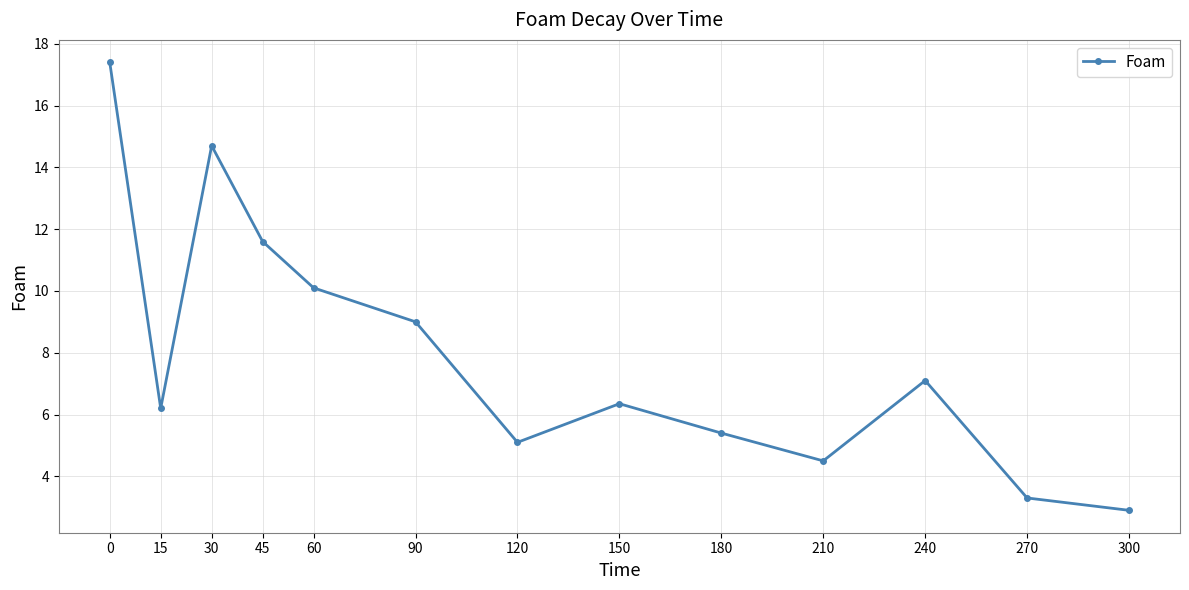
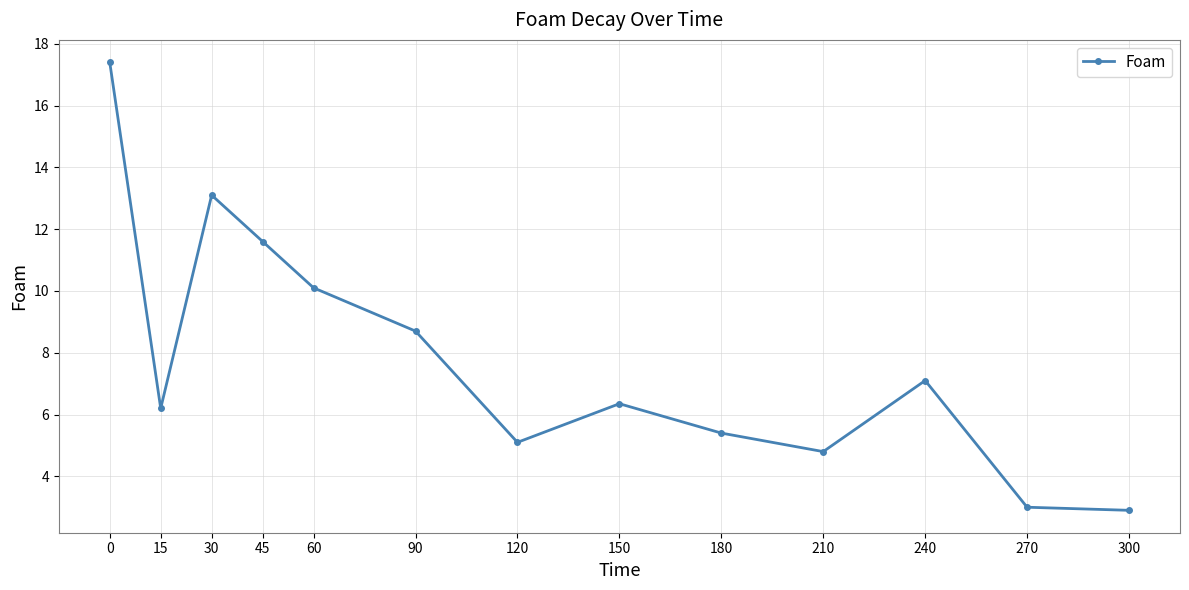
  {
    "0": 17.4,
    "15": 6.2,
-   "30": 14.7,
+   "30": 13.1,
    "45": 11.6,
    "60": 10.1,
-   "90": 9.0,
+   "90": 8.7,
    "120": 5.1,
    "150": 6.4,
    "180": 5.4,
-   "210": 4.5,
+   "210": 4.8,
    "240": 7.1,
-   "270": 3.3,
+   "270": 3.0,
    "300": 2.9
  }
